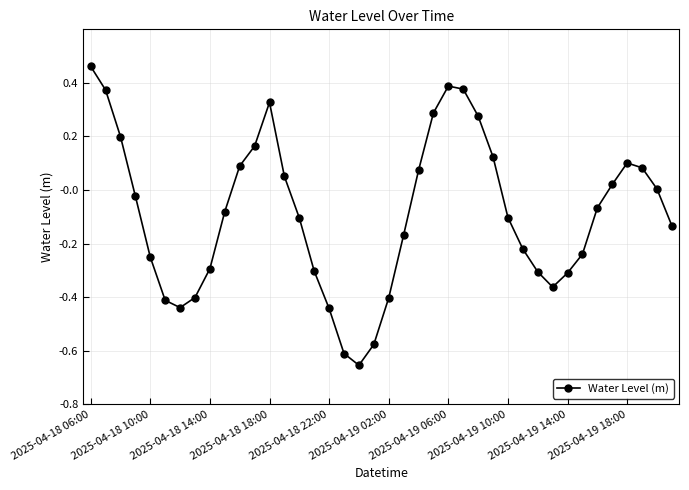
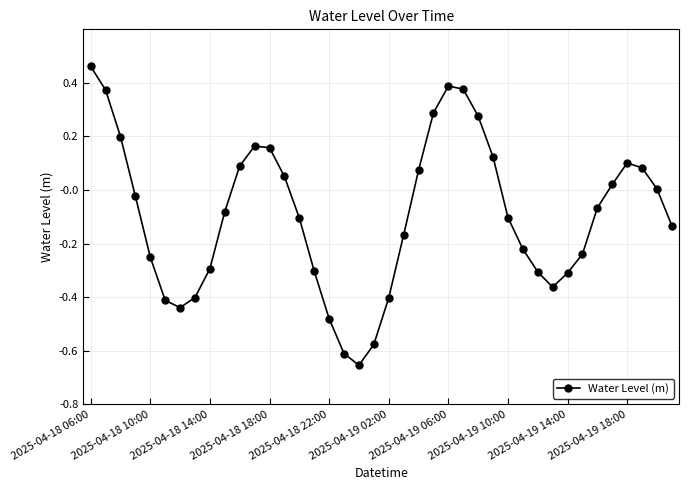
  {
    "2025-04-18 06:00": 0.46,
    "2025-04-18 10:00": -0.25,
    "2025-04-18 14:00": -0.29,
-   "2025-04-18 18:00": 0.33,
-   "2025-04-18 22:00": -0.44,
+   "2025-04-18 18:00": 0.16,
+   "2025-04-18 22:00": -0.48,
    "2025-04-19 02:00": -0.40,
    "2025-04-19 06:00": 0.39,
    "2025-04-19 10:00": -0.10,
    "2025-04-19 14:00": -0.31,
    "2025-04-19 18:00": 0.10
  }
